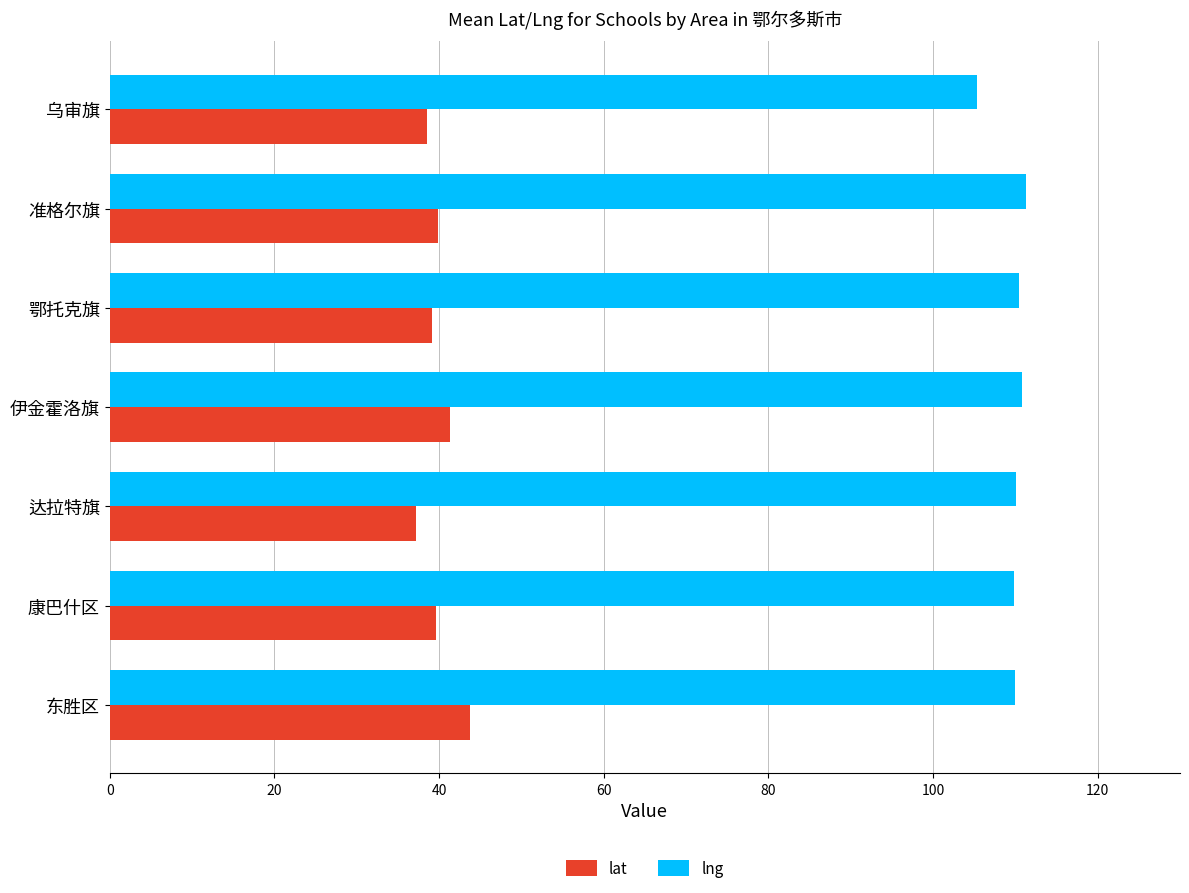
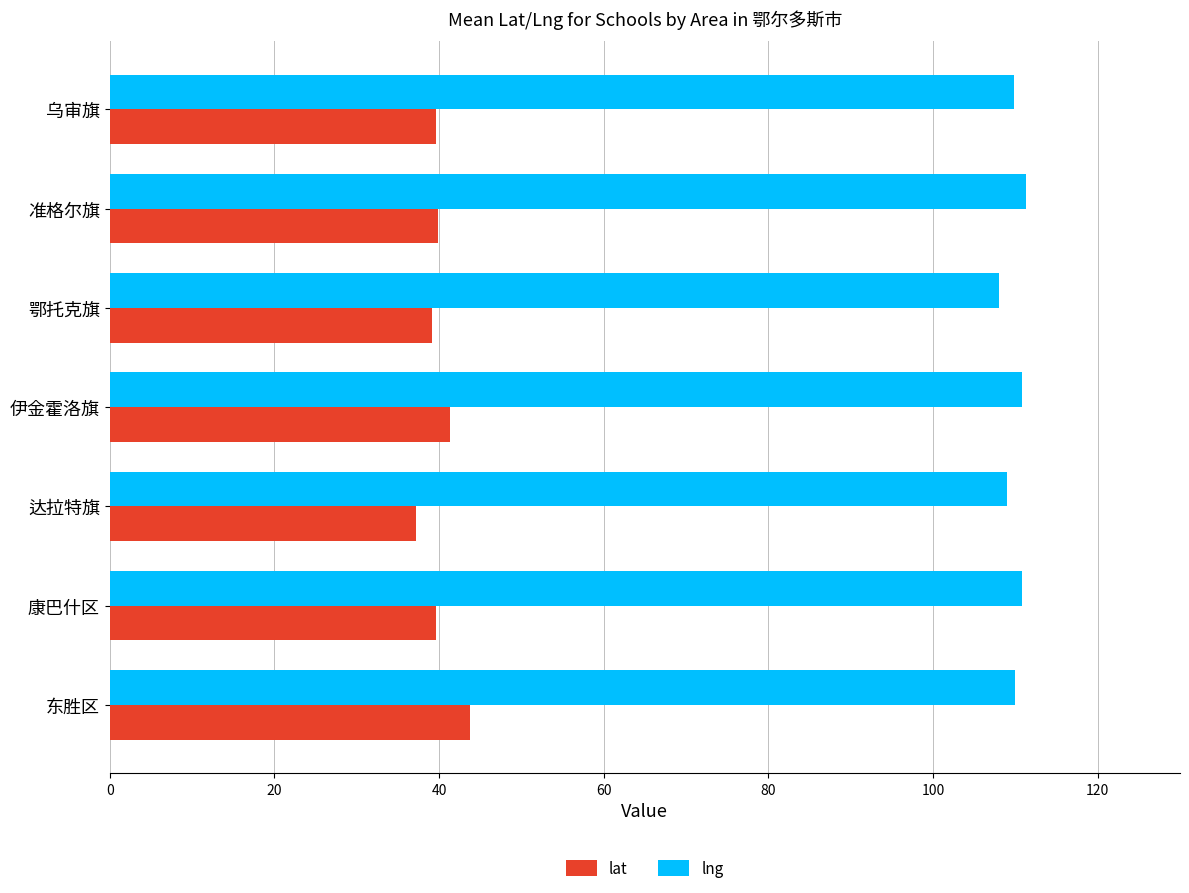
  {
    "lat": {
-     "乌审旗": 39,
+     "乌审旗": 40,
      "准格尔旗": 40,
      "鄂托克旗": 39,
      "伊金霍洛旗": 41,
      "达拉特旗": 37,
      "康巴什区": 40,
      "东胜区": 44
    },
    "lng": {
-     "乌审旗": 105,
+     "乌审旗": 110,
      "准格尔旗": 111,
-     "鄂托克旗": 110,
+     "鄂托克旗": 108,
      "伊金霍洛旗": 111,
-     "达拉特旗": 110,
-     "康巴什区": 110,
+     "达拉特旗": 109,
+     "康巴什区": 111,
      "东胜区": 110
    }
  }
